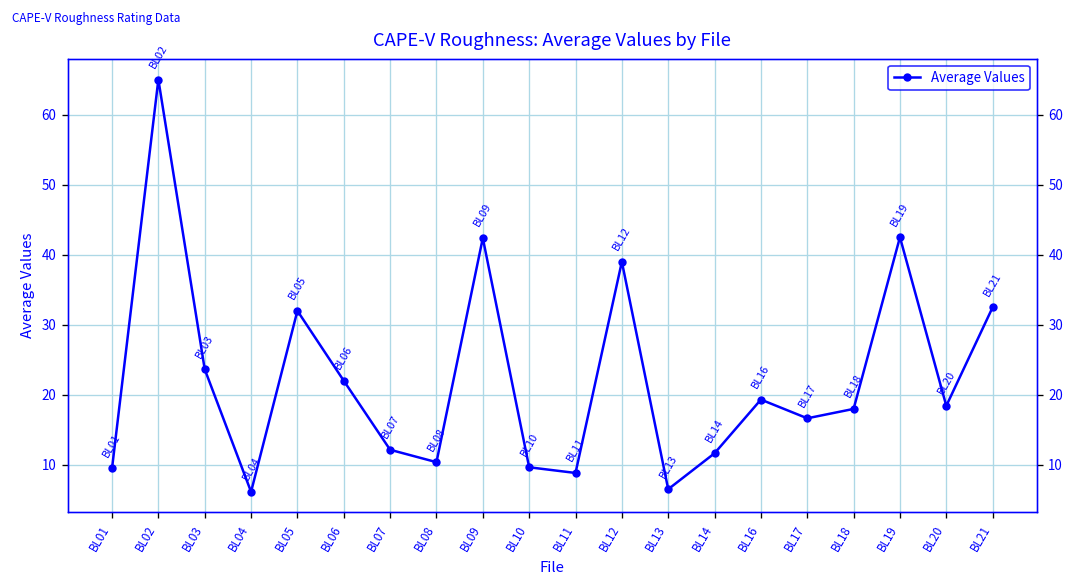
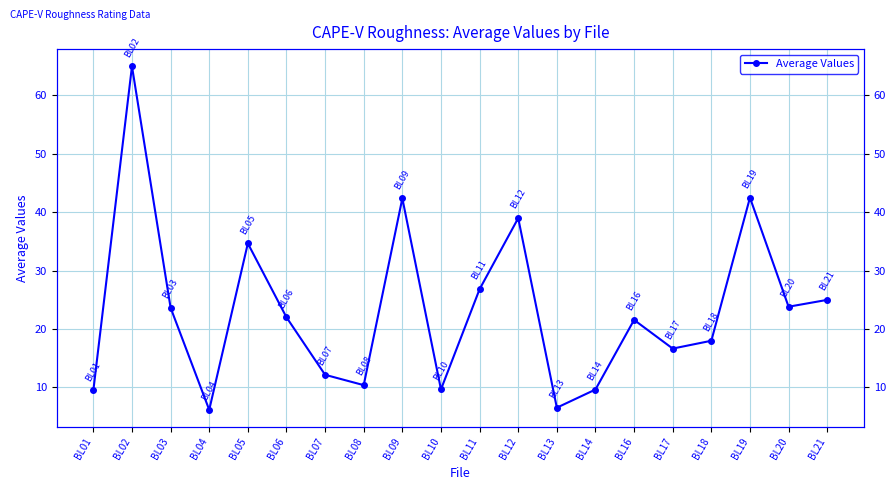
  {
    "BL01": 10,
    "BL02": 65,
    "BL03": 24,
    "BL04": 6,
-   "BL05": 32,
+   "BL05": 35,
    "BL06": 22,
    "BL07": 12,
    "BL08": 10,
    "BL09": 42,
    "BL10": 10,
-   "BL11": 9,
+   "BL11": 27,
    "BL12": 39,
    "BL13": 7,
-   "BL14": 12,
-   "BL16": 19,
+   "BL14": 10,
+   "BL16": 22,
    "BL17": 17,
    "BL18": 18,
    "BL19": 43,
-   "BL20": 18,
-   "BL21": 33
+   "BL20": 24,
+   "BL21": 25
  }
